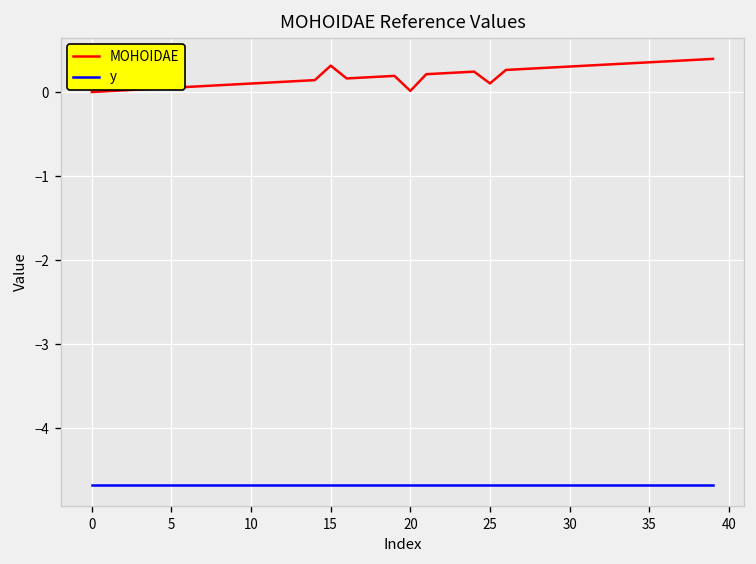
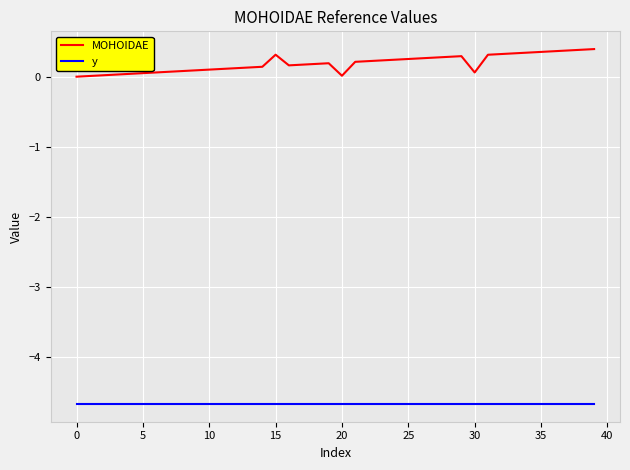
  {
    "MOHOIDAE": {
      "0": 0.0,
      "5": 0.1,
      "10": 0.1,
      "15": 0.3,
      "20": 0.0,
-     "25": 0.1,
-     "30": 0.3,
+     "25": 0.3,
+     "30": 0.1,
      "35": 0.4
    },
    "y": {
      "0": -4.7,
      "5": -4.7,
      "10": -4.7,
      "15": -4.7,
      "20": -4.7,
      "25": -4.7,
      "30": -4.7,
      "35": -4.7
    }
  }
